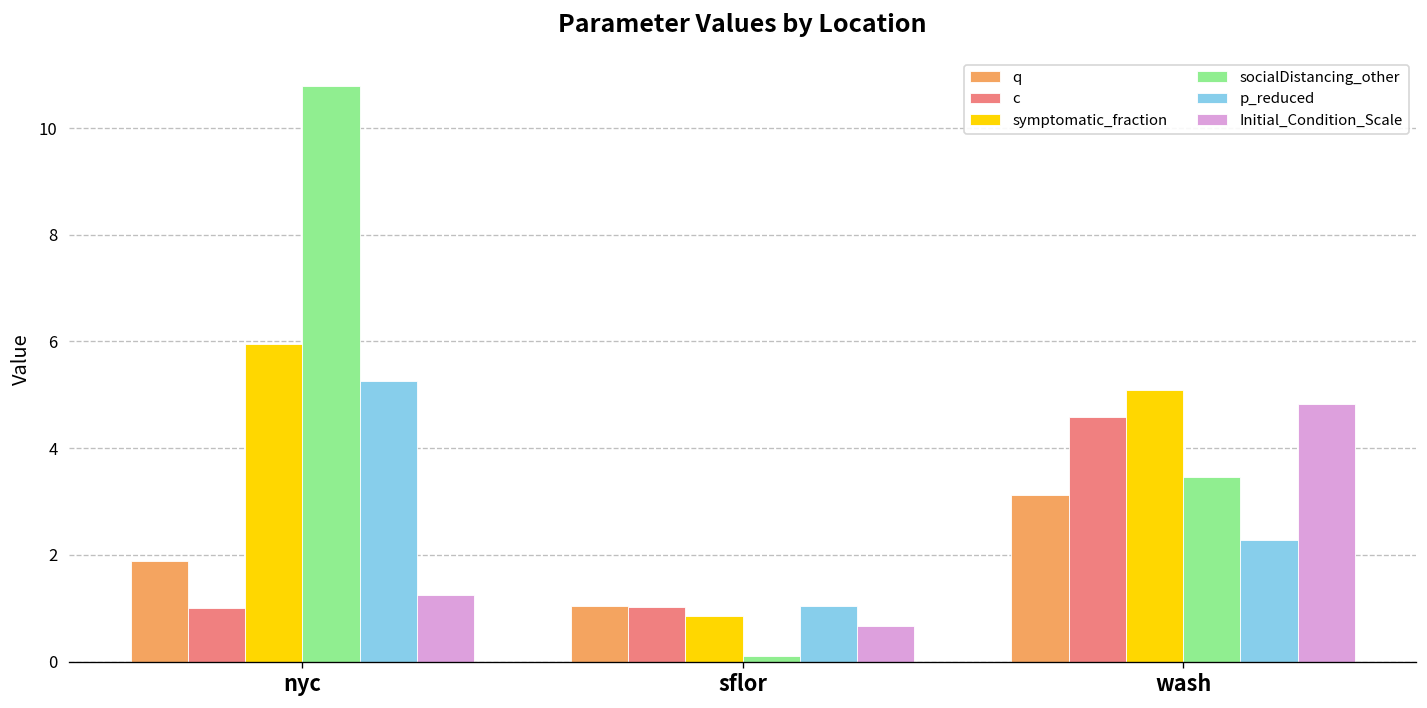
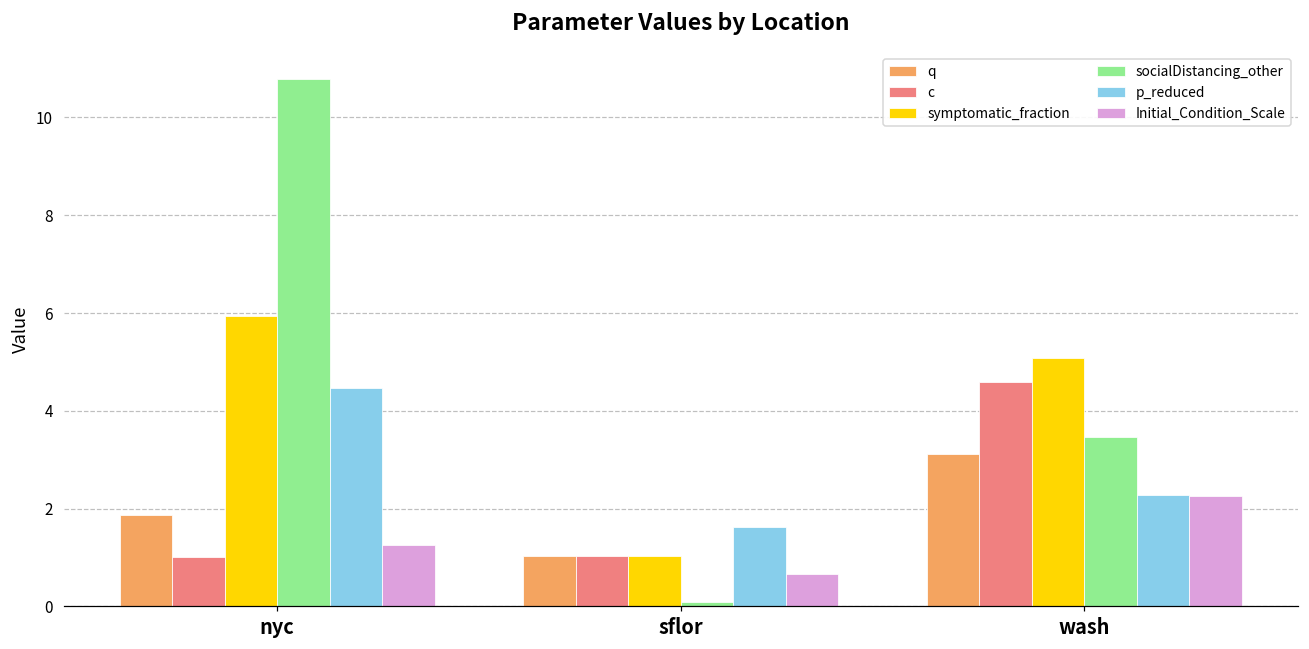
  {
    "symptomatic_fraction": {
      "nyc": 5.9,
-     "sflor": 0.9,
+     "sflor": 1.0,
      "wash": 5.1
    },
    "socialDistancing_other": {
      "nyc": 10.8,
      "sflor": 0.1,
      "wash": 3.5
    },
    "p_reduced": {
-     "nyc": 5.3,
-     "sflor": 1.0,
+     "nyc": 4.5,
+     "sflor": 1.6,
      "wash": 2.3
    },
    "Initial_Condition_Scale": {
      "nyc": 1.3,
      "sflor": 0.7,
-     "wash": 4.8
+     "wash": 2.3
    }
  }
